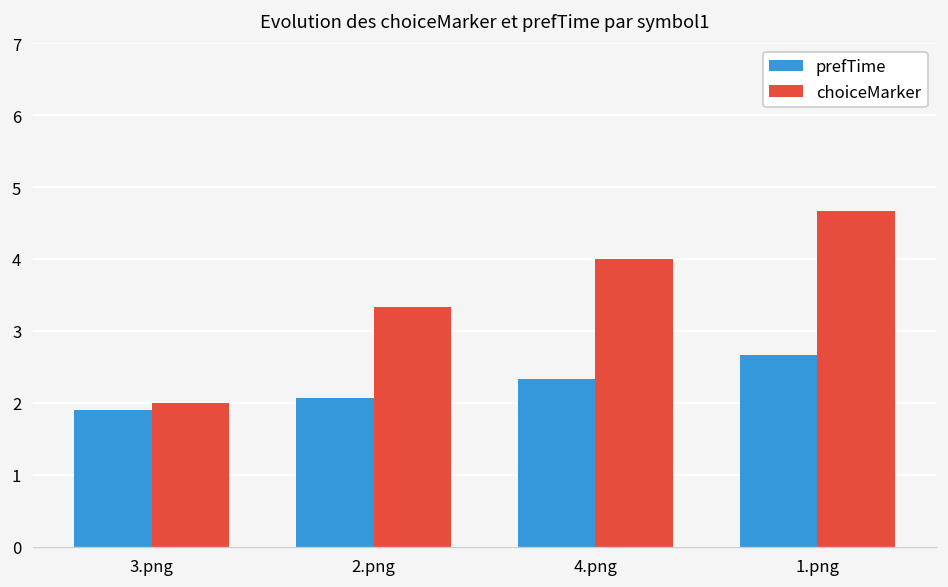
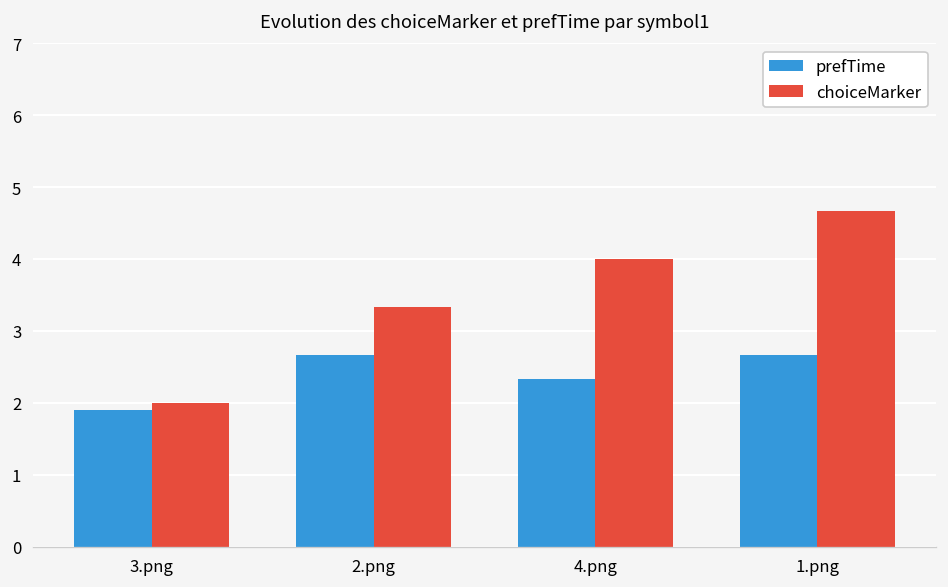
  {
    "prefTime": {
      "3.png": 1.9,
-     "2.png": 2.1,
+     "2.png": 2.7,
      "4.png": 2.3,
      "1.png": 2.7
    },
    "choiceMarker": {
      "3.png": 2.0,
      "2.png": 3.3,
      "4.png": 4.0,
      "1.png": 4.7
    }
  }
